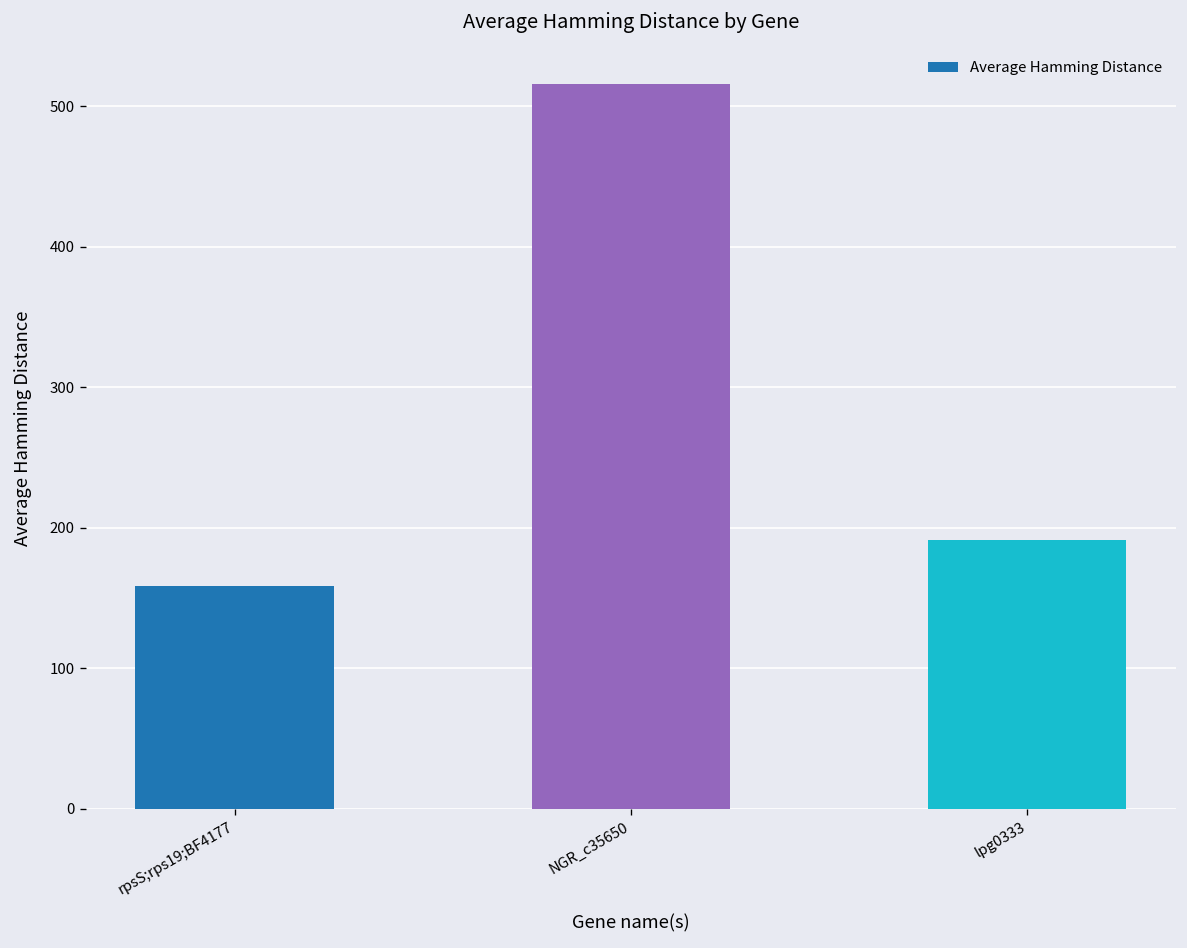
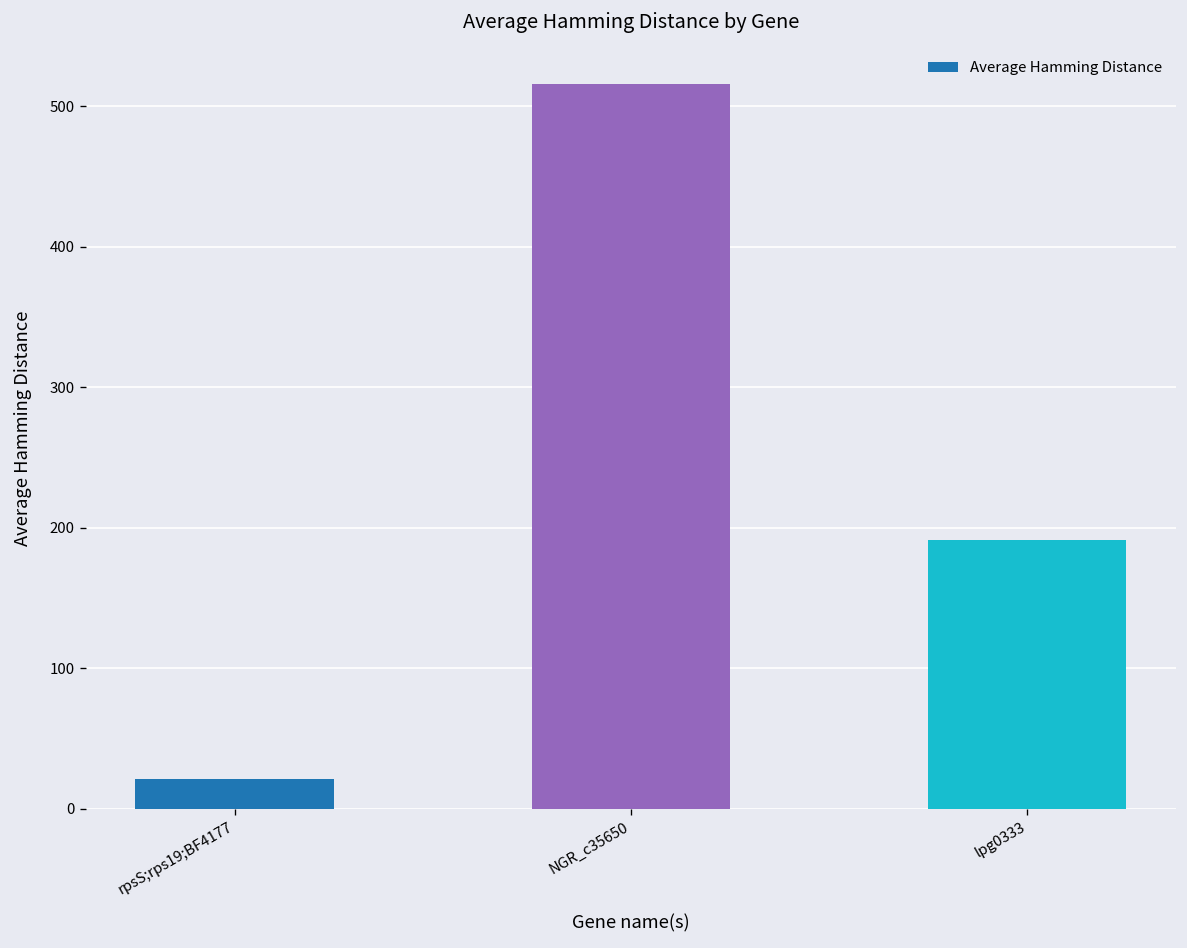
  {
-   "rpsS;rps19;BF4177": 159,
+   "rpsS;rps19;BF4177": 21,
    "NGR_c35650": 516,
    "lpg0333": 191
  }
